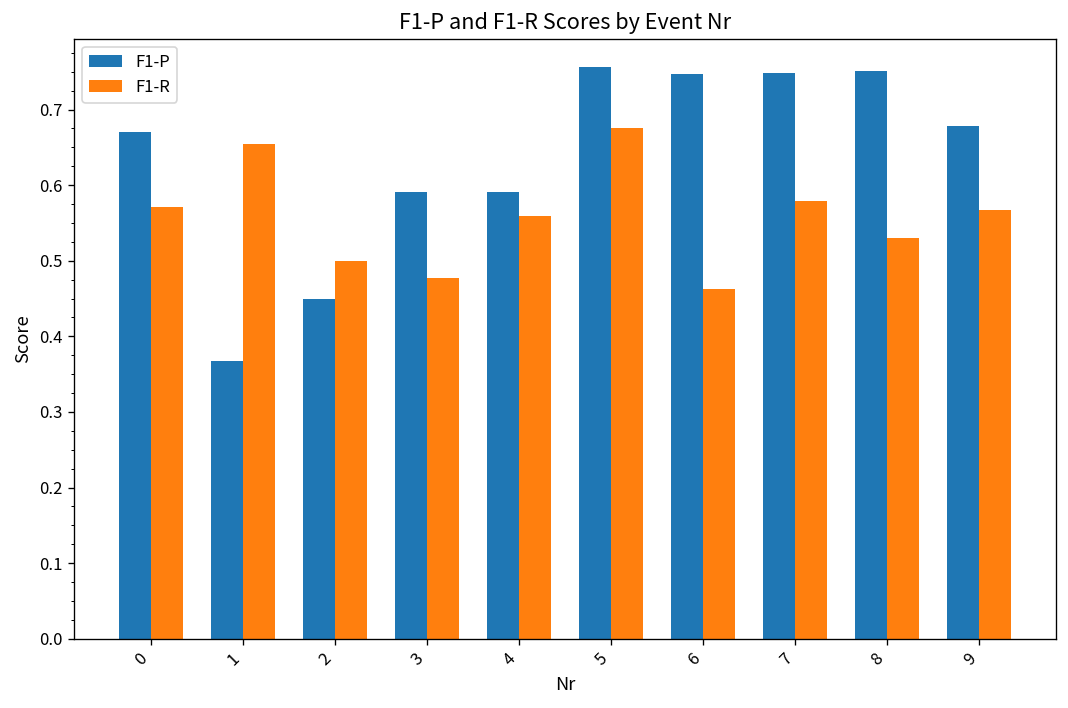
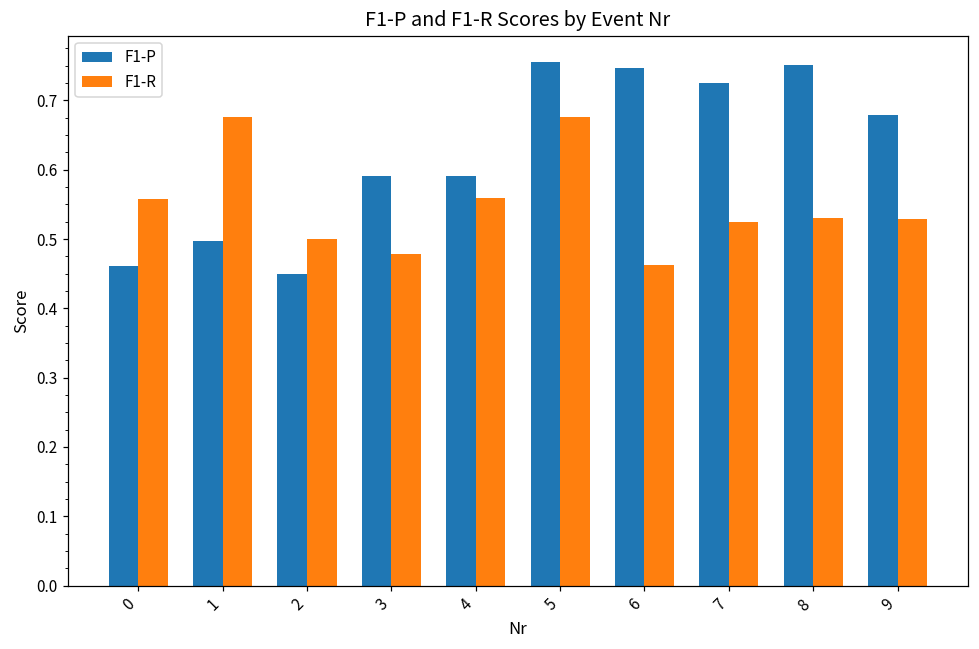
  {
    "F1-P": {
-     "0": 0.67,
-     "1": 0.37,
+     "0": 0.46,
+     "1": 0.50,
      "2": 0.45,
      "3": 0.59,
      "4": 0.59,
      "5": 0.76,
      "6": 0.75,
-     "7": 0.75,
+     "7": 0.72,
      "8": 0.75,
      "9": 0.68
    },
    "F1-R": {
-     "0": 0.57,
-     "1": 0.65,
+     "0": 0.56,
+     "1": 0.68,
      "2": 0.50,
      "3": 0.48,
      "4": 0.56,
      "5": 0.68,
      "6": 0.46,
-     "7": 0.58,
+     "7": 0.53,
      "8": 0.53,
-     "9": 0.57
+     "9": 0.53
    }
  }
